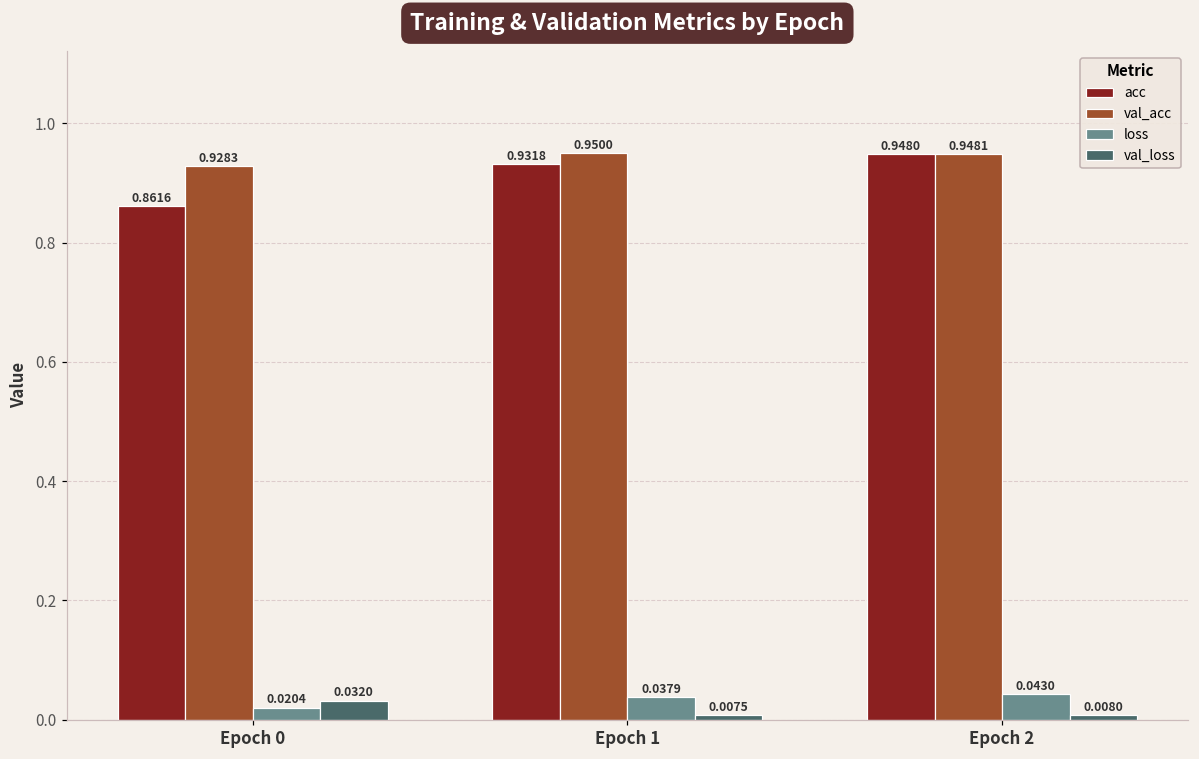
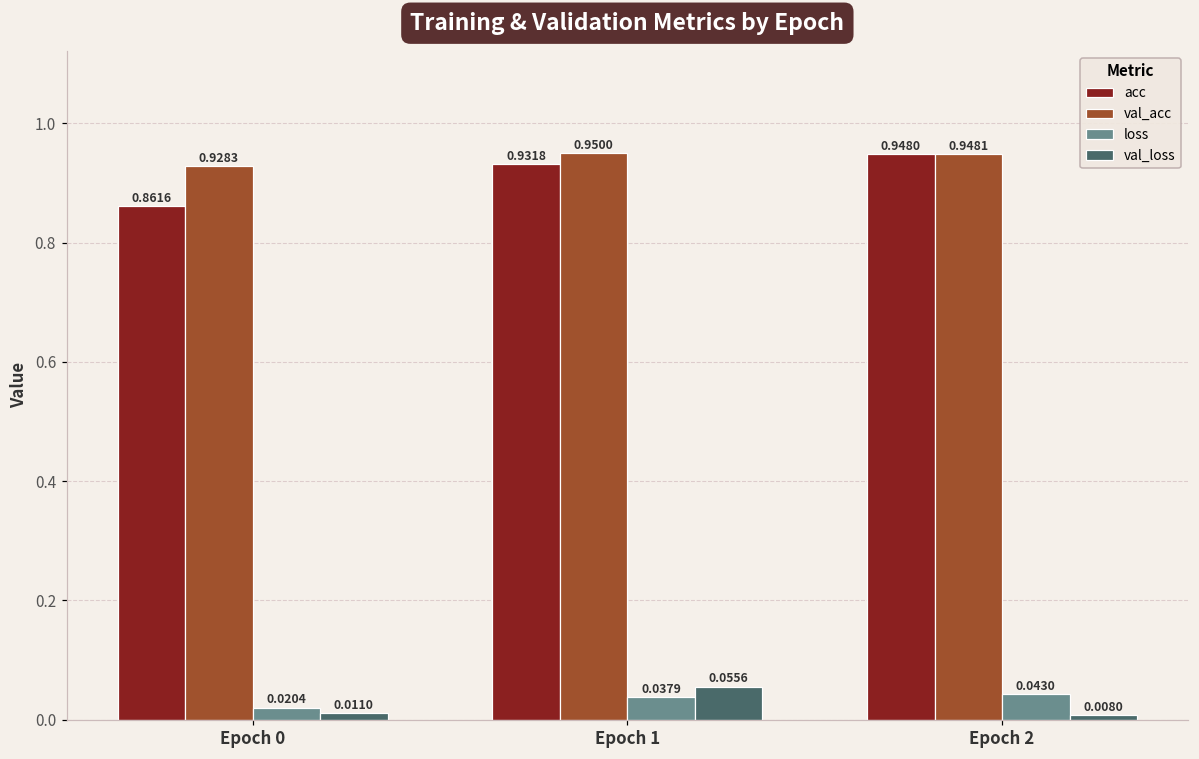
  {
    "loss": {
      "Epoch 0": 0.0204,
      "Epoch 1": 0.0379,
      "Epoch 2": 0.0430
    },
    "val_loss": {
-     "Epoch 0": 0.0320,
-     "Epoch 1": 0.0075,
+     "Epoch 0": 0.0110,
+     "Epoch 1": 0.0556,
      "Epoch 2": 0.0080
    }
  }
